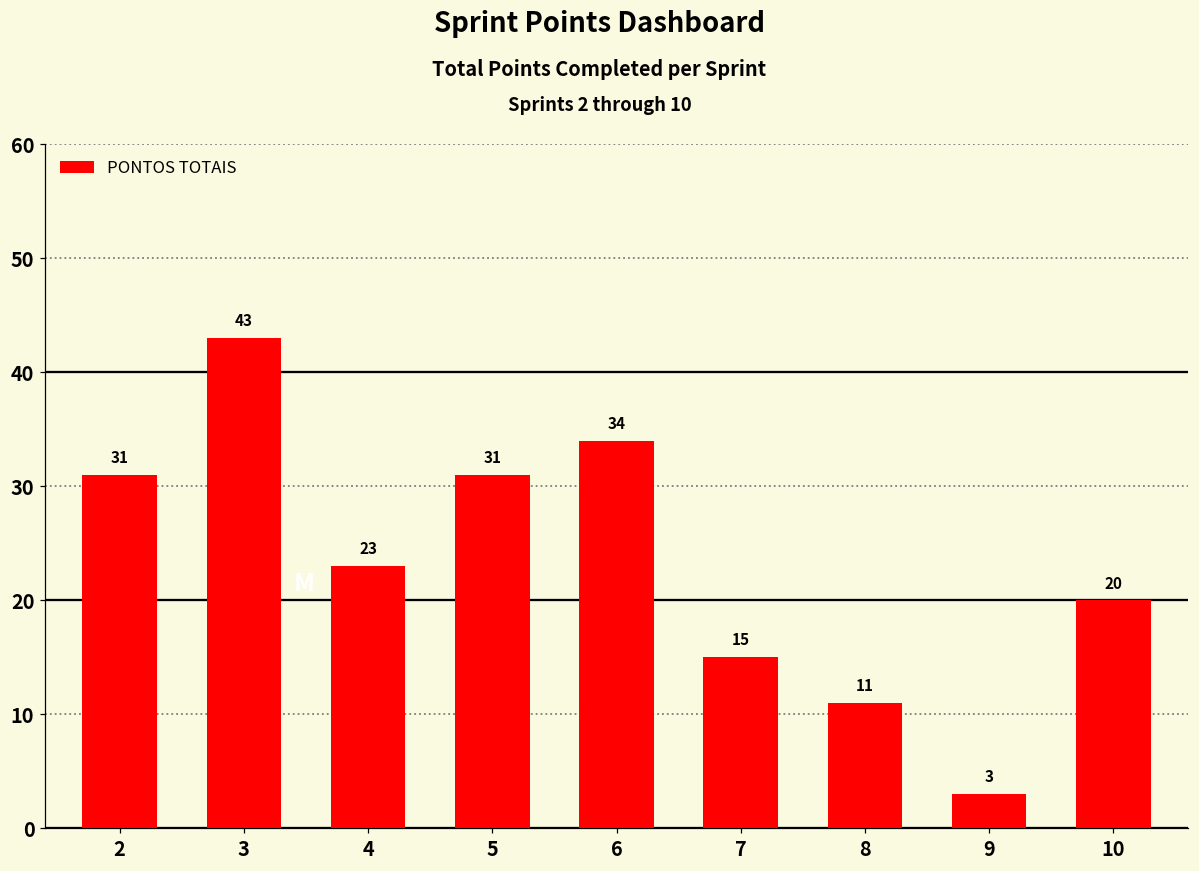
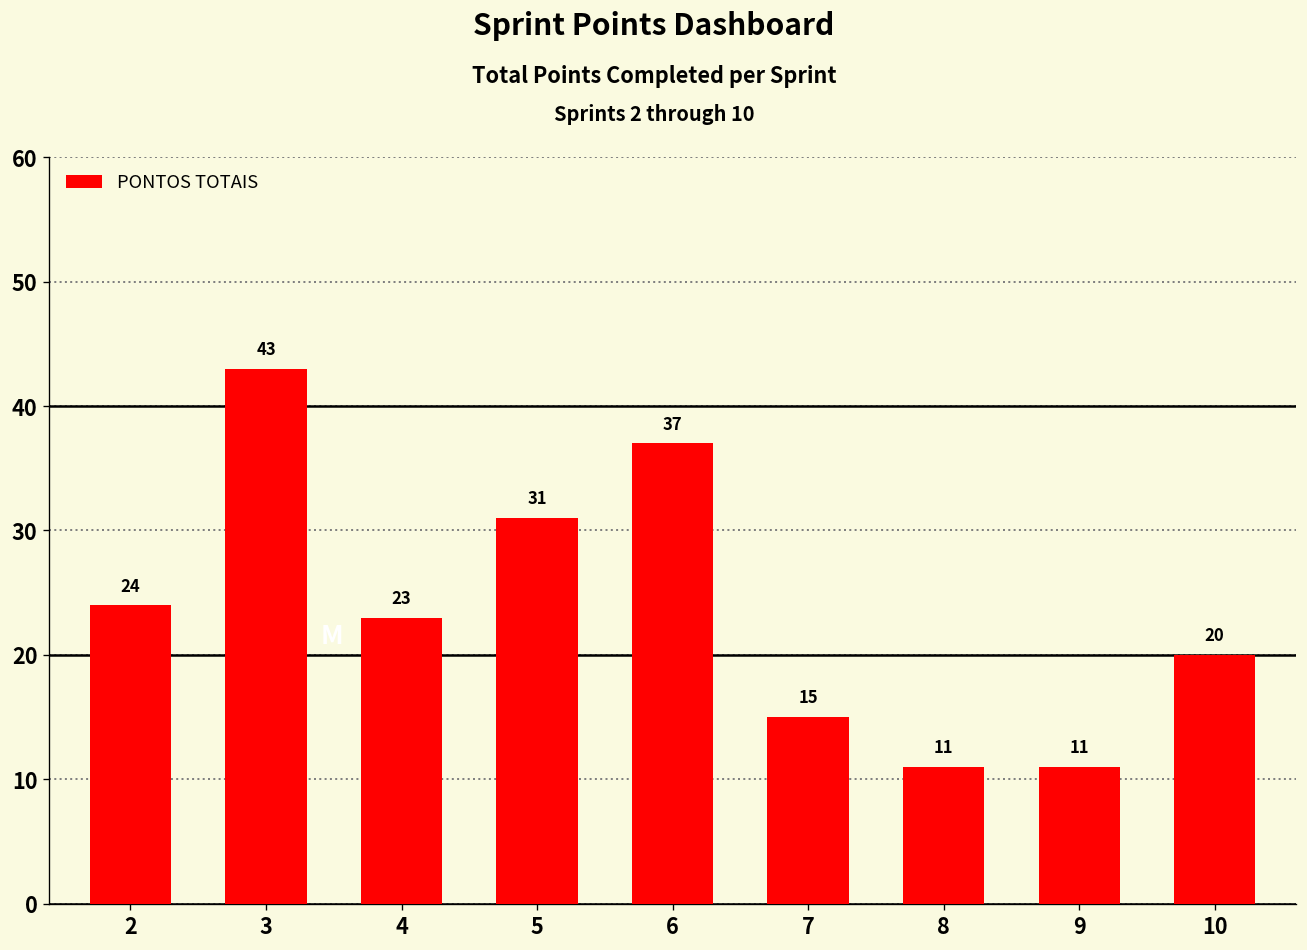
  {
-   "2": 31,
+   "2": 24,
    "3": 43,
    "4": 23,
    "5": 31,
-   "6": 34,
+   "6": 37,
    "7": 15,
    "8": 11,
-   "9": 3,
+   "9": 11,
    "10": 20
  }
